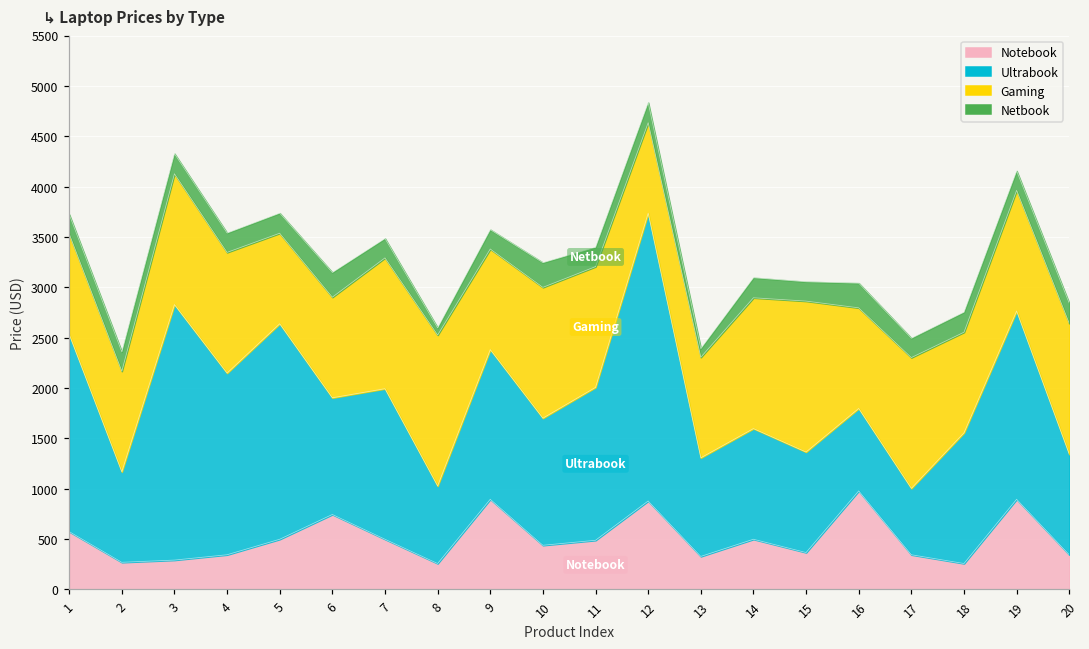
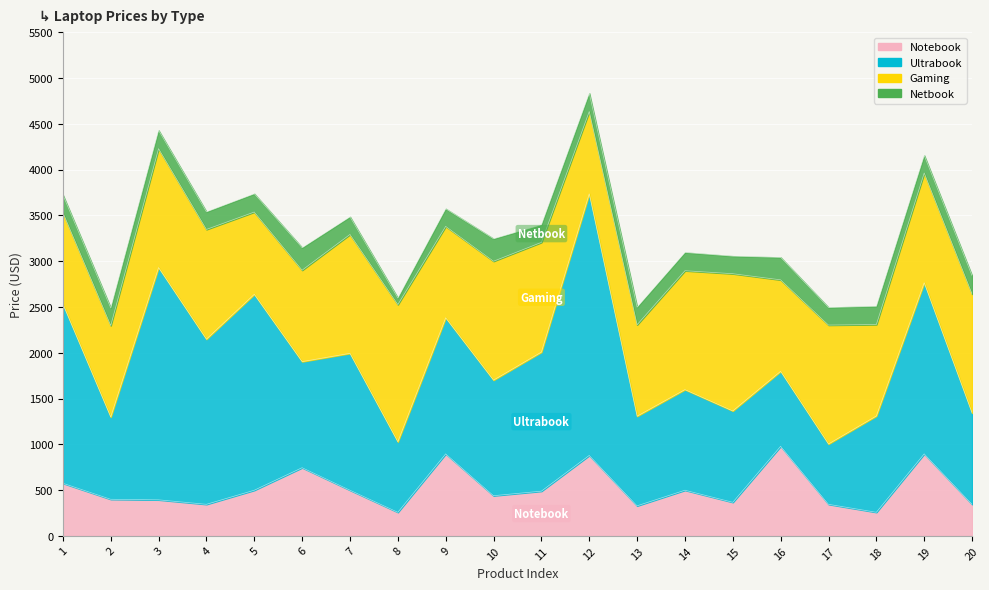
  {
    "Notebook": {
      "1": 600,
-     "2": 300,
-     "3": 300,
+     "2": 400,
+     "3": 400,
      "4": 300,
      "5": 500,
      "6": 700,
      "7": 500,
      "8": 300,
      "9": 900,
      "10": 400,
      "11": 500,
      "12": 900,
      "13": 300,
      "14": 500,
      "15": 400,
      "16": 1000,
      "17": 300,
      "18": 300,
      "19": 900,
      "20": 300
    },
    "Ultrabook": {
      "1": 2000,
      "2": 900,
      "3": 2500,
      "4": 1800,
      "5": 2100,
      "6": 1200,
      "7": 1500,
      "8": 800,
      "9": 1500,
      "10": 1300,
      "11": 1500,
      "12": 2900,
      "13": 1000,
      "14": 1100,
      "15": 1000,
      "16": 800,
      "17": 700,
-     "18": 1300,
+     "18": 1100,
      "19": 1900,
      "20": 1000
    },
    "Gaming": {
      "1": 1000,
      "2": 1000,
      "3": 1300,
      "4": 1200,
      "5": 900,
      "6": 1000,
      "7": 1300,
      "8": 1500,
      "9": 1000,
      "10": 1300,
      "12": 900,
      "13": 1000,
      "14": 1300,
      "15": 1500,
      "16": 1000,
      "17": 1300,
      "18": 1000,
      "19": 1200,
      "20": 1300
    },
    "Netbook": {
      "1": 200,
      "2": 200,
      "3": 200,
      "4": 200,
      "5": 200,
      "6": 200,
      "7": 200,
      "8": 100,
      "9": 200,
      "10": 200,
      "12": 200,
-     "13": 100,
+     "13": 200,
      "14": 200,
      "15": 200,
      "16": 200,
      "17": 200,
      "18": 200,
      "19": 200,
      "20": 200
    }
  }
